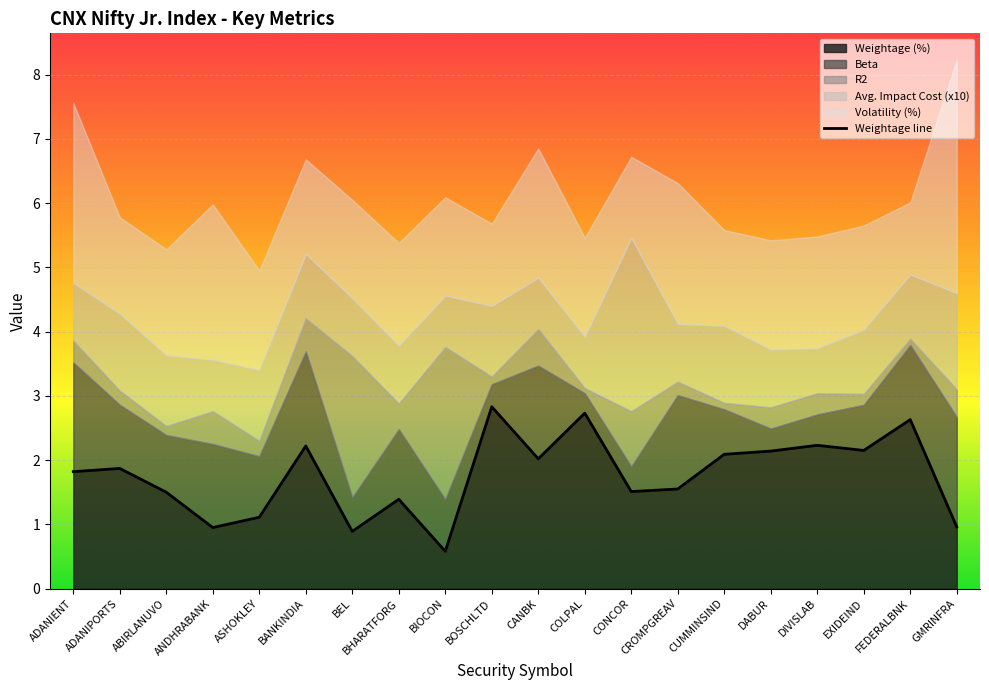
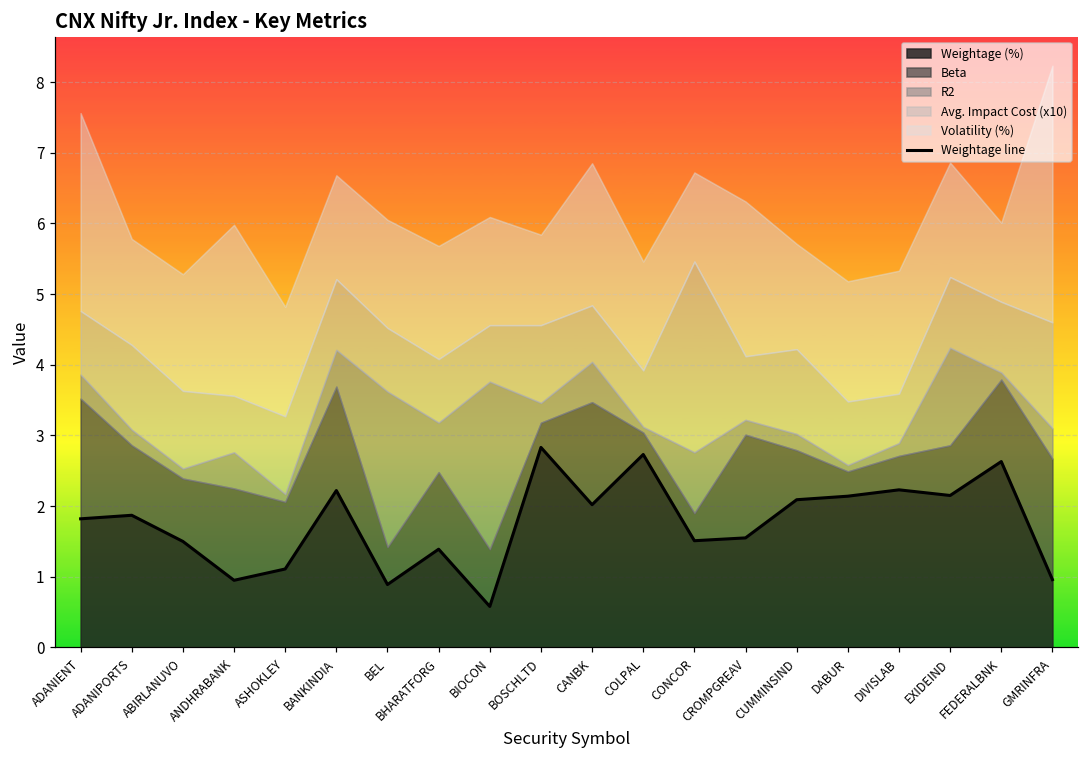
  {
    "R2": {
      "ADANIENT": 0.3,
      "ADANIPORTS": 0.2,
      "ABIRLANUVO": 0.1,
      "ANDHRABANK": 0.5,
-     "ASHOKLEY": 0.2,
+     "ASHOKLEY": 0.1,
      "BANKINDIA": 0.5,
      "BEL": 2.2,
-     "BHARATFORG": 0.4,
+     "BHARATFORG": 0.7,
      "BIOCON": 2.4,
-     "BOSCHLTD": 0.1,
+     "BOSCHLTD": 0.3,
      "CANBK": 0.6,
      "COLPAL": 0.1,
      "CONCOR": 0.9,
      "CROMPGREAV": 0.2,
-     "CUMMINSIND": 0.1,
-     "DABUR": 0.3,
-     "DIVISLAB": 0.3,
-     "EXIDEIND": 0.2,
+     "CUMMINSIND": 0.2,
+     "DABUR": 0.1,
+     "DIVISLAB": 0.2,
+     "EXIDEIND": 1.4,
      "FEDERALBNK": 0.1,
      "GMRINFRA": 0.4
    }
  }
